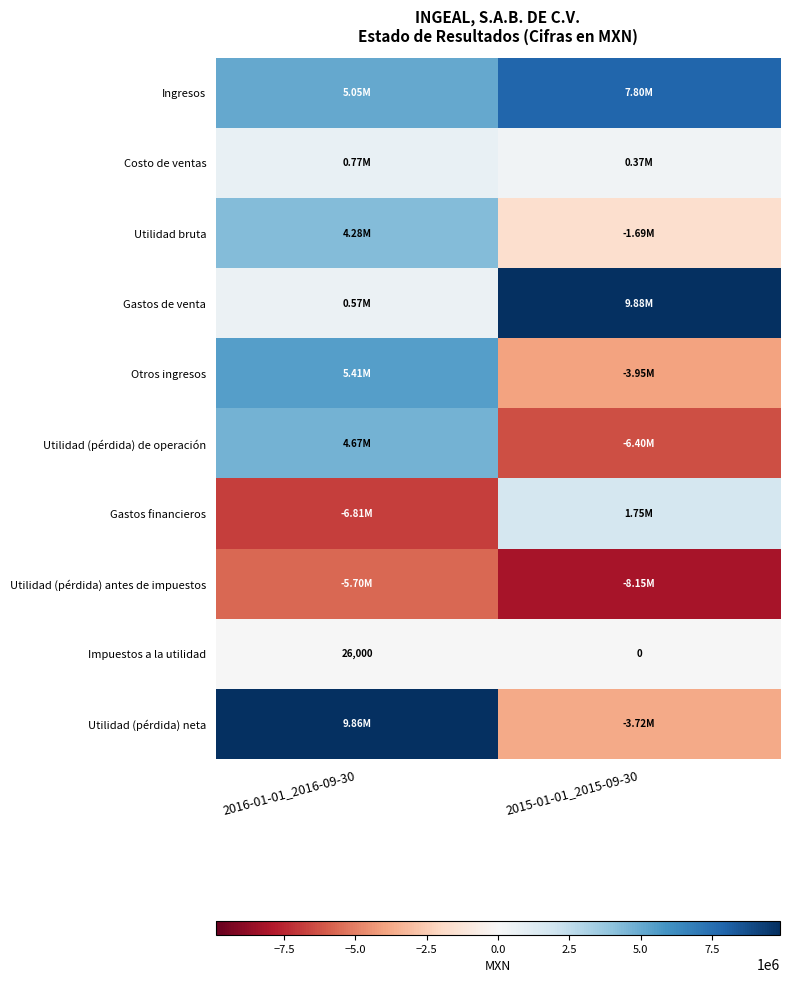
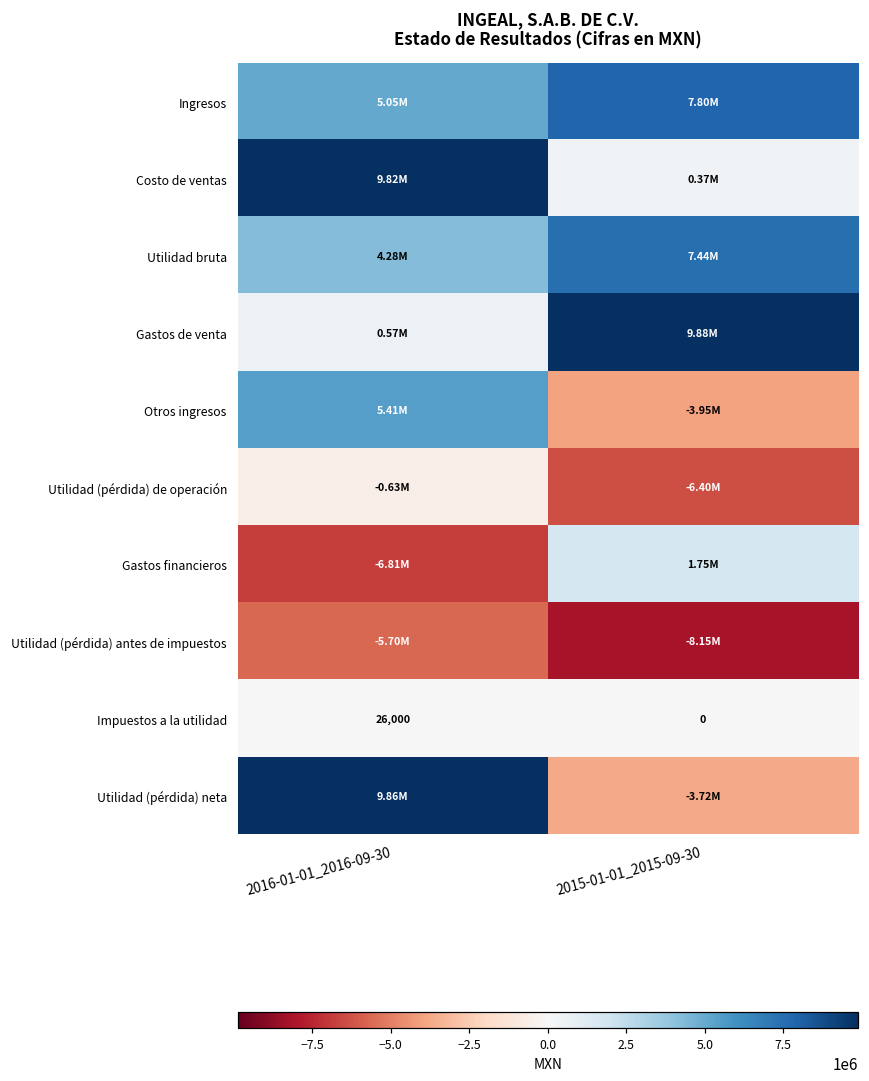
  {
    "Ingresos": {
      "2016-01-01_2016-09-30": "5.05M",
      "2015-01-01_2015-09-30": "7.80M"
    },
    "Costo de ventas": {
-     "2016-01-01_2016-09-30": "0.77M",
+     "2016-01-01_2016-09-30": "9.82M",
      "2015-01-01_2015-09-30": "0.37M"
    },
    "Utilidad bruta": {
      "2016-01-01_2016-09-30": "4.28M",
-     "2015-01-01_2015-09-30": "-1.69M"
+     "2015-01-01_2015-09-30": "7.44M"
    },
    "Gastos de venta": {
      "2016-01-01_2016-09-30": "0.57M",
      "2015-01-01_2015-09-30": "9.88M"
    },
    "Otros ingresos": {
      "2016-01-01_2016-09-30": "5.41M",
      "2015-01-01_2015-09-30": "-3.95M"
    },
    "Utilidad (pérdida) de operación": {
-     "2016-01-01_2016-09-30": "4.67M",
+     "2016-01-01_2016-09-30": "-0.63M",
      "2015-01-01_2015-09-30": "-6.40M"
    },
    "Gastos financieros": {
      "2016-01-01_2016-09-30": "-6.81M",
      "2015-01-01_2015-09-30": "1.75M"
    },
    "Utilidad (pérdida) antes de impuestos": {
      "2016-01-01_2016-09-30": "-5.70M",
      "2015-01-01_2015-09-30": "-8.15M"
    },
    "Impuestos a la utilidad": {
      "2016-01-01_2016-09-30": "26,000",
      "2015-01-01_2015-09-30": "0"
    },
    "Utilidad (pérdida) neta": {
      "2016-01-01_2016-09-30": "9.86M",
      "2015-01-01_2015-09-30": "-3.72M"
    }
  }
